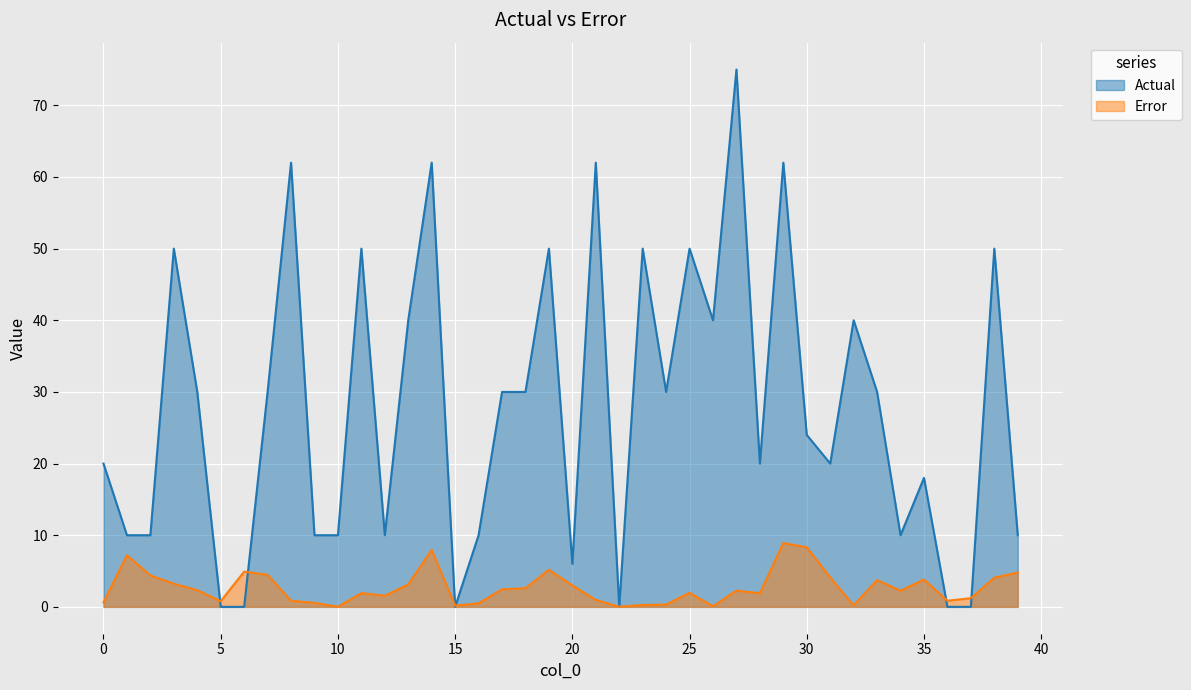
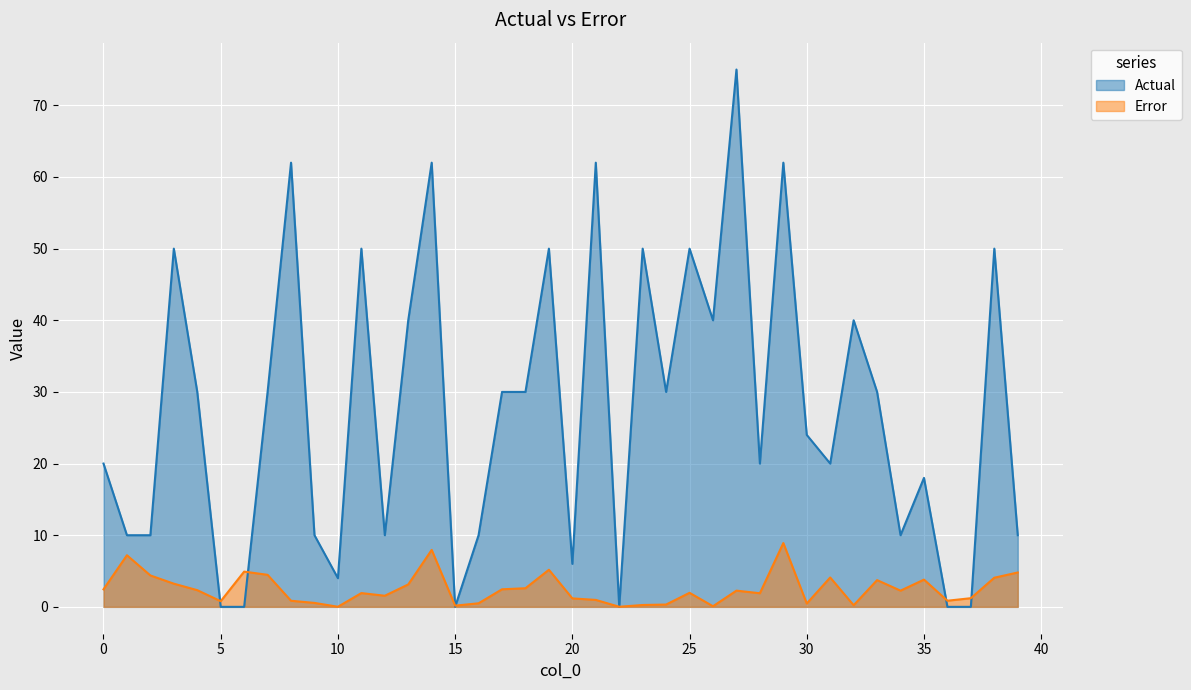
  {
    "Actual": {
      "0": 20,
      "5": 0,
-     "10": 10,
+     "10": 4,
      "20": 6,
      "25": 50,
      "30": 24,
      "35": 18
    },
    "Error": {
-     "0": 1,
+     "0": 2,
      "5": 1,
      "10": 0,
-     "20": 3,
+     "20": 1,
      "25": 2,
-     "30": 8,
+     "30": 0,
      "35": 4
    }
  }
